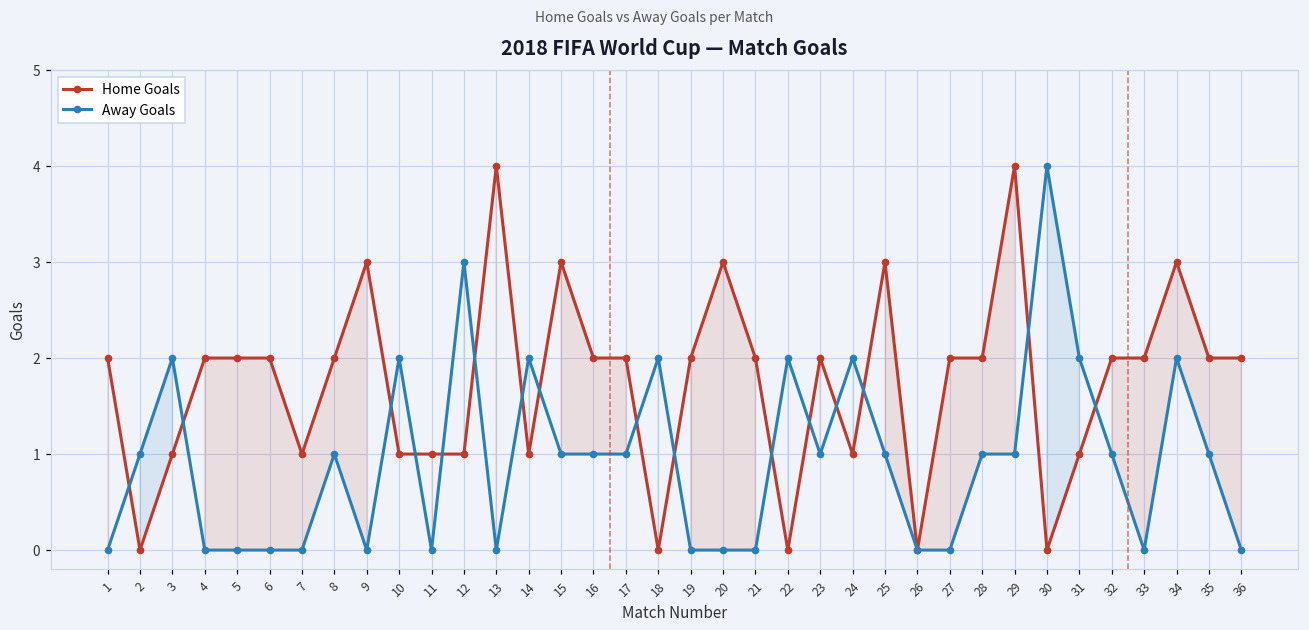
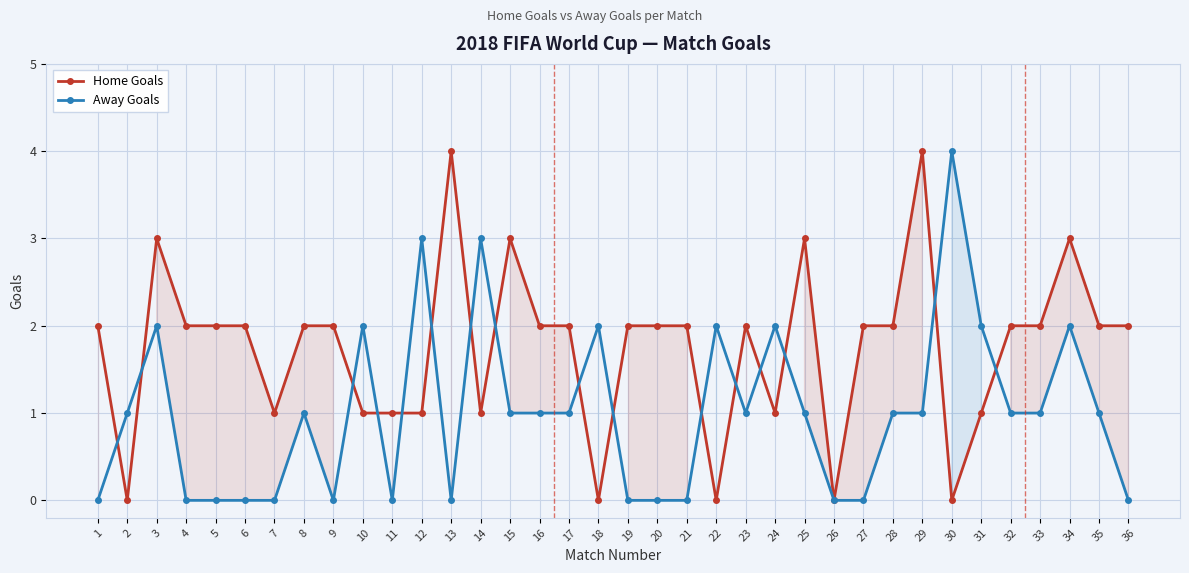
  {
    "Home Goals": {
      "1": 2,
      "2": 0,
-     "3": 1,
+     "3": 3,
      "4": 2,
      "5": 2,
      "6": 2,
      "7": 1,
      "8": 2,
-     "9": 3,
+     "9": 2,
      "10": 1,
      "11": 1,
      "12": 1,
      "13": 4,
      "14": 1,
      "15": 3,
      "16": 2,
      "17": 2,
      "18": 0,
      "19": 2,
-     "20": 3,
+     "20": 2,
      "21": 2,
      "22": 0,
      "23": 2,
      "24": 1,
      "25": 3,
      "27": 2,
      "28": 2,
      "29": 4,
      "30": 0,
      "31": 1,
      "32": 2,
      "33": 2,
      "34": 3,
      "35": 2,
      "36": 2
    },
    "Away Goals": {
      "1": 0,
      "2": 1,
      "3": 2,
      "4": 0,
      "5": 0,
      "6": 0,
      "7": 0,
      "8": 1,
      "9": 0,
      "10": 2,
      "11": 0,
      "12": 3,
      "13": 0,
-     "14": 2,
+     "14": 3,
      "15": 1,
      "16": 1,
      "17": 1,
      "18": 2,
      "19": 0,
      "20": 0,
      "21": 0,
      "22": 2,
      "23": 1,
      "24": 2,
      "25": 1,
      "27": 0,
      "28": 1,
      "29": 1,
      "30": 4,
      "31": 2,
      "32": 1,
-     "33": 0,
+     "33": 1,
      "34": 2,
      "35": 1,
      "36": 0
    }
  }
